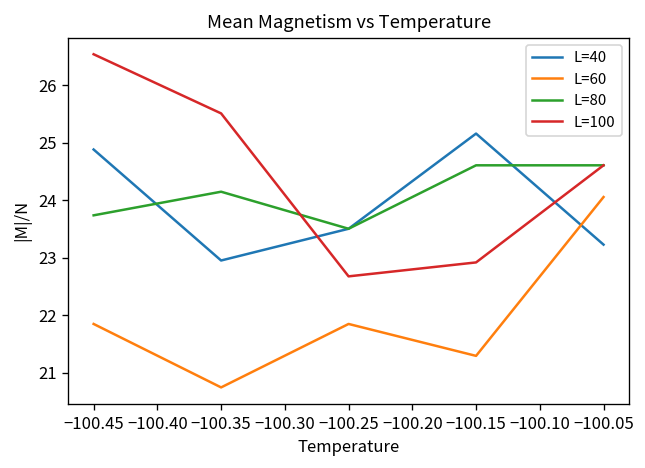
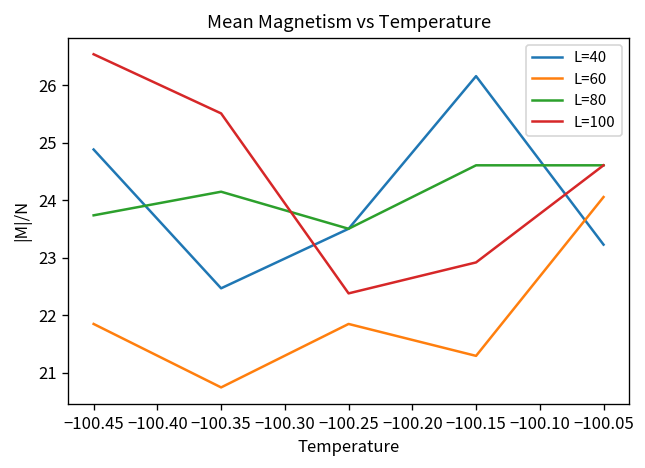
  {
    "L=40": {
      "−100.45": 24.9,
-     "−100.35": 23.0,
-     "−100.15": 25.2,
+     "−100.35": 22.5,
+     "−100.15": 26.2,
      "−100.05": 23.2
    },
    "L=60": {
      "−100.45": 21.9,
      "−100.35": 20.7,
      "−100.25": 21.9,
      "−100.15": 21.3,
      "−100.05": 24.1
    },
    "L=80": {
      "−100.45": 23.7,
      "−100.35": 24.1,
      "−100.15": 24.6
    },
    "L=100": {
      "−100.45": 26.5,
      "−100.35": 25.5,
-     "−100.25": 22.7,
+     "−100.25": 22.4,
      "−100.15": 22.9
    }
  }
